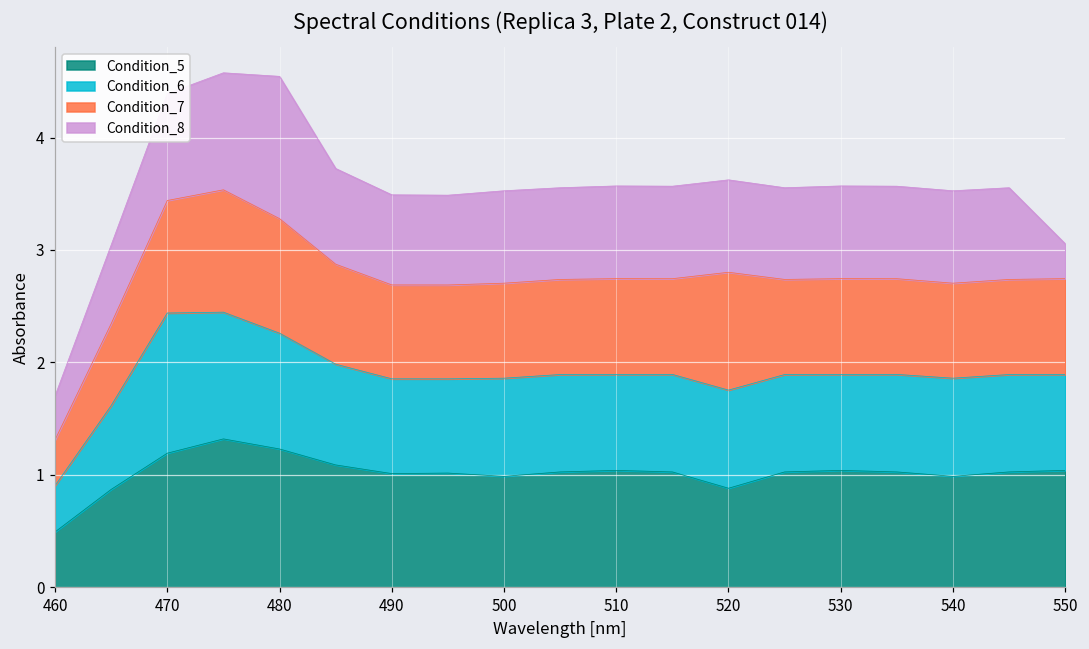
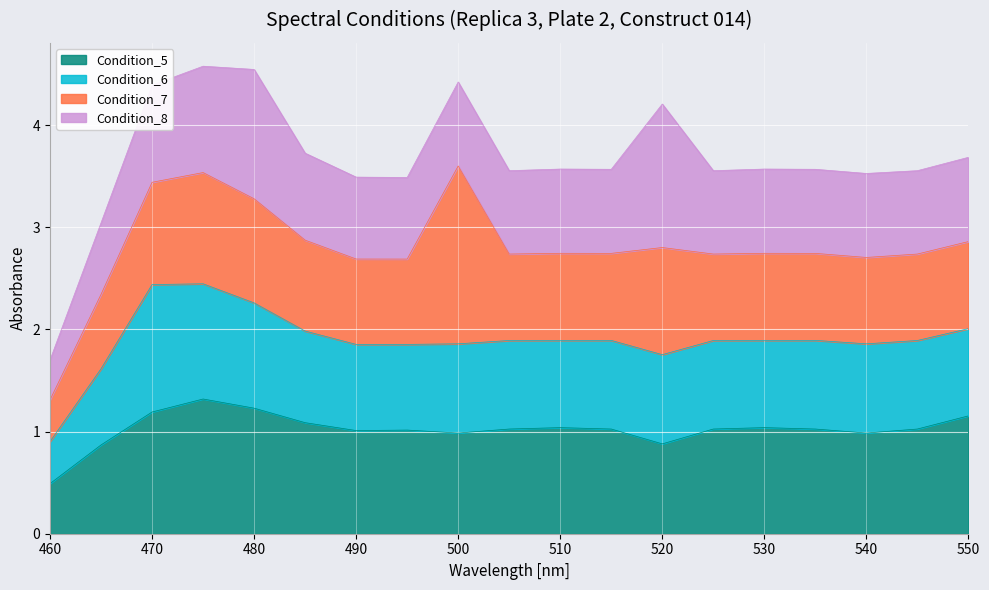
  {
    "Condition_5": {
      "460": 0.49,
      "470": 1.19,
      "480": 1.23,
      "490": 1.01,
      "500": 0.99,
      "510": 1.04,
      "520": 0.88,
      "530": 1.04,
      "540": 0.99,
-     "550": 1.04
+     "550": 1.15
    },
    "Condition_6": {
      "460": 0.41,
      "470": 1.25,
      "480": 1.03,
      "490": 0.84,
      "500": 0.87,
      "510": 0.85,
      "520": 0.87,
      "530": 0.85,
      "540": 0.87,
      "550": 0.85
    },
    "Condition_7": {
      "460": 0.41,
      "470": 1.00,
      "480": 1.02,
      "490": 0.84,
-     "500": 0.85,
+     "500": 1.74,
      "510": 0.85,
      "520": 1.05,
      "530": 0.85,
      "540": 0.85,
      "550": 0.85
    },
    "Condition_8": {
      "460": 0.39,
      "480": 1.27,
      "490": 0.80,
      "500": 0.82,
      "510": 0.82,
-     "520": 0.82,
+     "520": 1.40,
      "530": 0.82,
      "540": 0.82,
-     "550": 0.31
+     "550": 0.82
    }
  }
